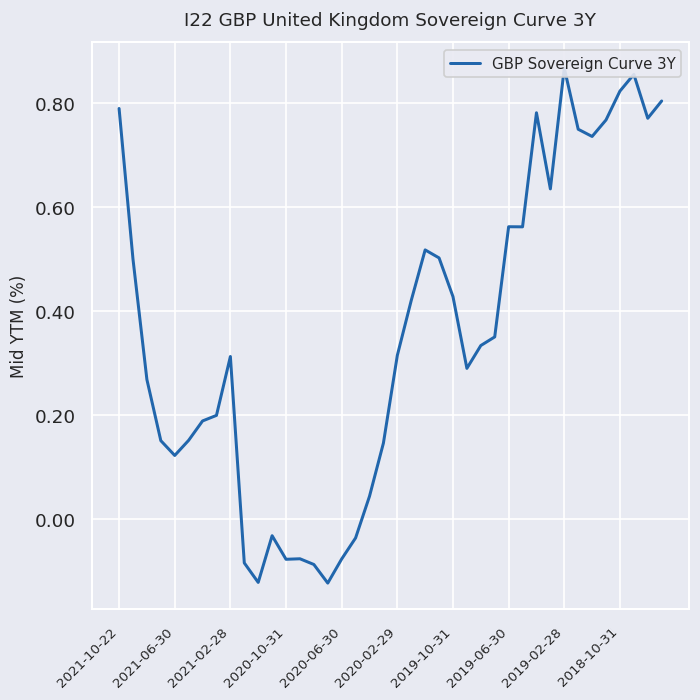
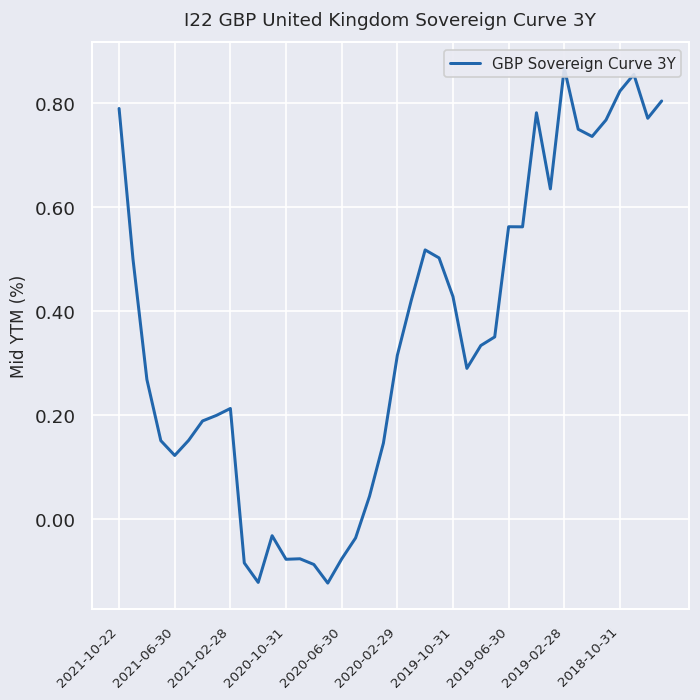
  {
    "2021-10-22": 0.79,
    "2021-06-30": 0.12,
-   "2021-02-28": 0.31,
+   "2021-02-28": 0.21,
    "2020-10-31": -0.08,
    "2020-06-30": -0.08,
    "2020-02-29": 0.32,
    "2019-10-31": 0.43,
    "2019-06-30": 0.56,
    "2018-10-31": 0.82
  }
